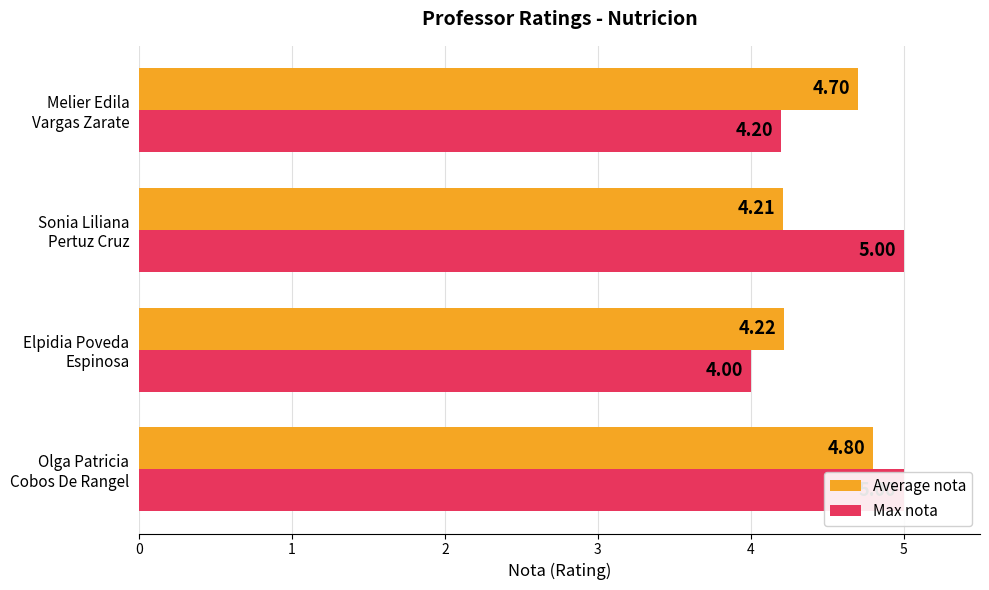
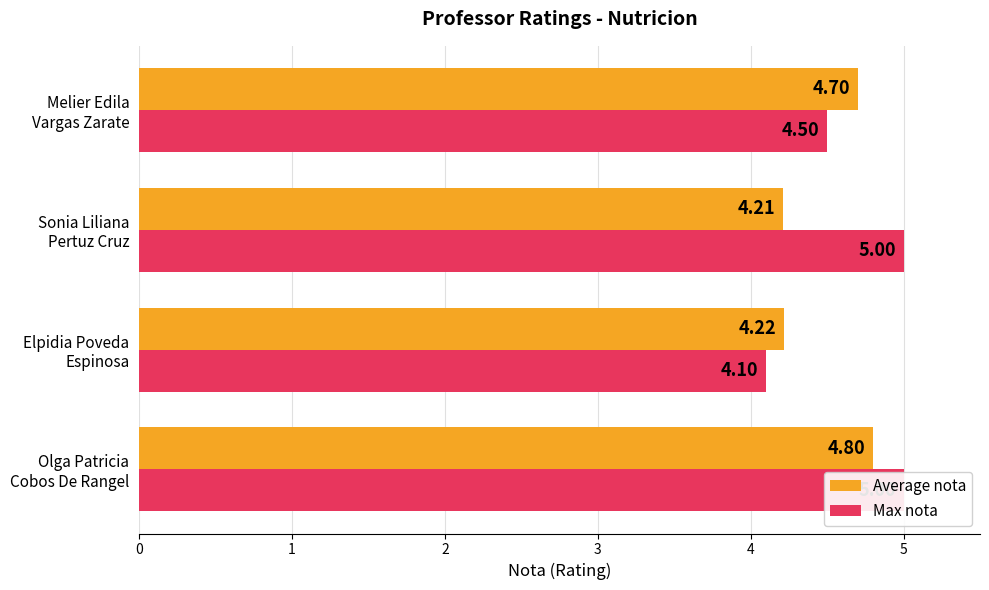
  {
    "Average nota": {
      "Melier Edila Vargas Zarate": 4.70,
      "Sonia Liliana Pertuz Cruz": 4.21,
      "Elpidia Poveda Espinosa": 4.22,
      "Olga Patricia Cobos De Rangel": 4.80
    },
    "Max nota": {
-     "Melier Edila Vargas Zarate": 4.20,
+     "Melier Edila Vargas Zarate": 4.50,
      "Sonia Liliana Pertuz Cruz": 5.00,
-     "Elpidia Poveda Espinosa": 4.00
+     "Elpidia Poveda Espinosa": 4.10
    }
  }
